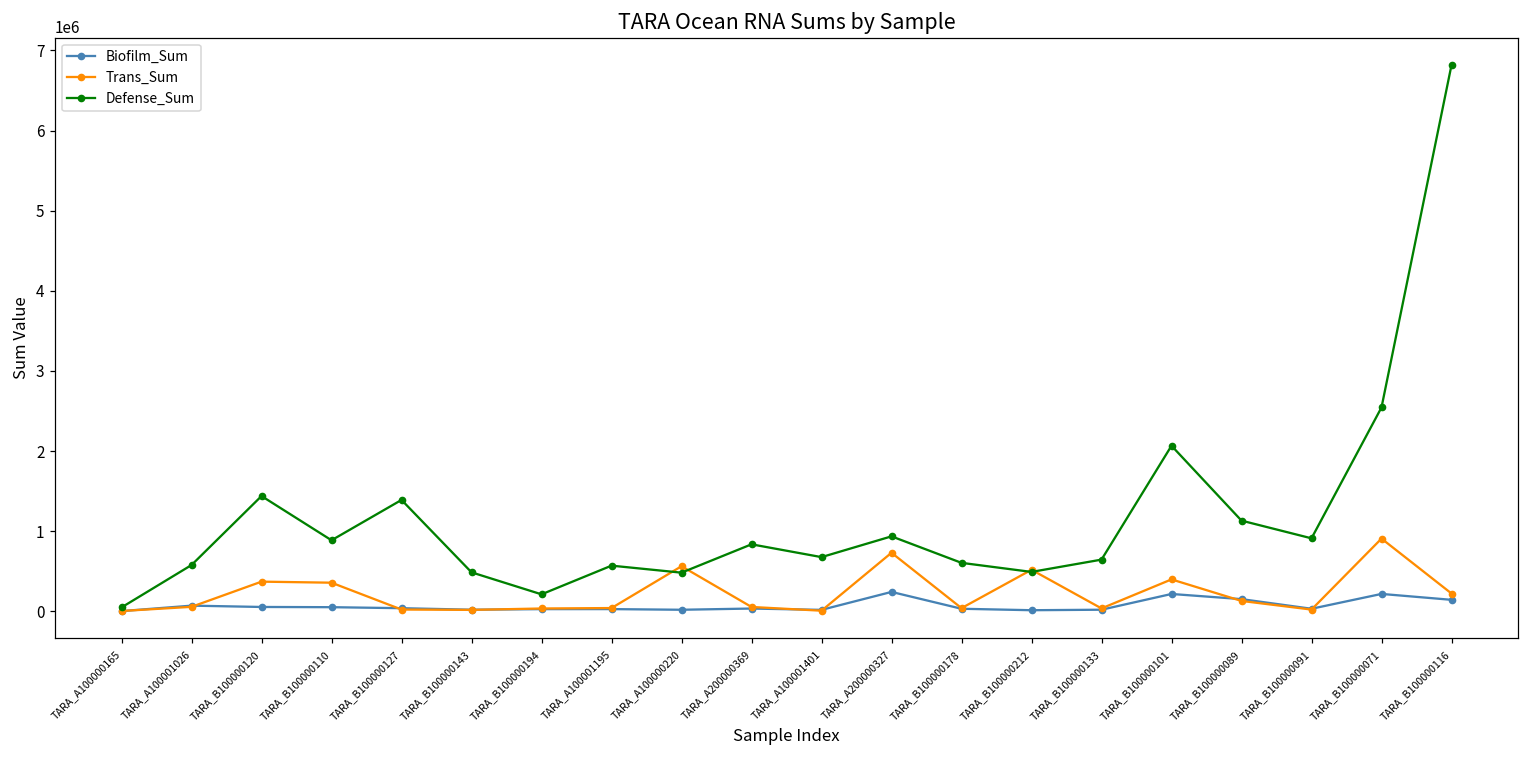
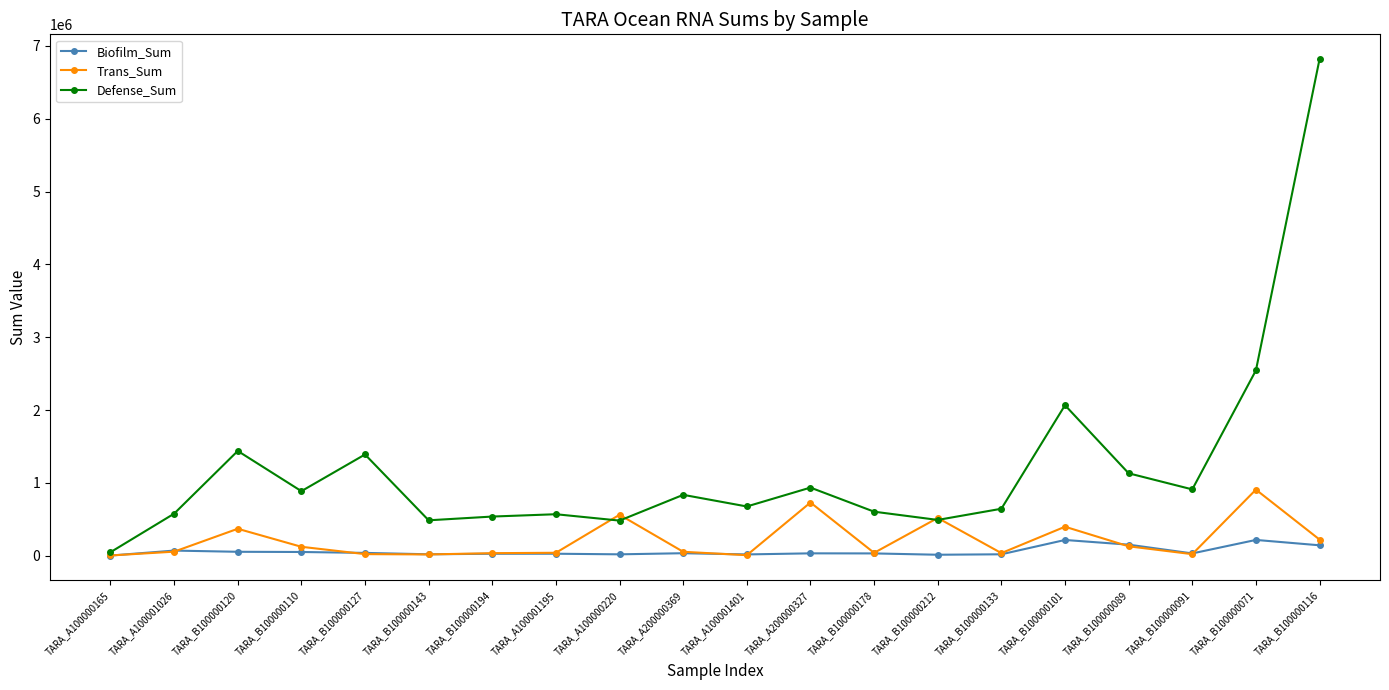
  {
    "Biofilm_Sum": {
      "TARA_B100000120": 100000,
      "TARA_B100000110": 100000,
      "TARA_A100000220": 0,
-     "TARA_A200000327": 200000,
+     "TARA_A200000327": 0,
      "TARA_B100000212": 0,
      "TARA_B100000101": 200000,
      "TARA_B100000071": 200000,
      "TARA_B100000116": 100000
    },
    "Trans_Sum": {
      "TARA_B100000120": 400000,
-     "TARA_B100000110": 400000,
+     "TARA_B100000110": 100000,
      "TARA_A100000220": 600000,
      "TARA_A200000327": 700000,
      "TARA_B100000101": 400000,
      "TARA_B100000071": 900000,
      "TARA_B100000116": 200000
    },
    "Defense_Sum": {
      "TARA_A100000165": 0,
      "TARA_A100001026": 600000,
      "TARA_B100000120": 1400000,
      "TARA_B100000110": 900000,
      "TARA_B100000127": 1400000,
      "TARA_B100000143": 500000,
-     "TARA_B100000194": 200000,
+     "TARA_B100000194": 500000,
      "TARA_A100001195": 600000,
      "TARA_A100000220": 500000,
      "TARA_A200000369": 800000,
      "TARA_A100001401": 700000,
      "TARA_A200000327": 900000,
      "TARA_B100000178": 600000,
      "TARA_B100000133": 600000,
      "TARA_B100000101": 2100000,
      "TARA_B100000089": 1100000,
      "TARA_B100000091": 900000,
      "TARA_B100000071": 2500000,
      "TARA_B100000116": 6800000
    }
  }
